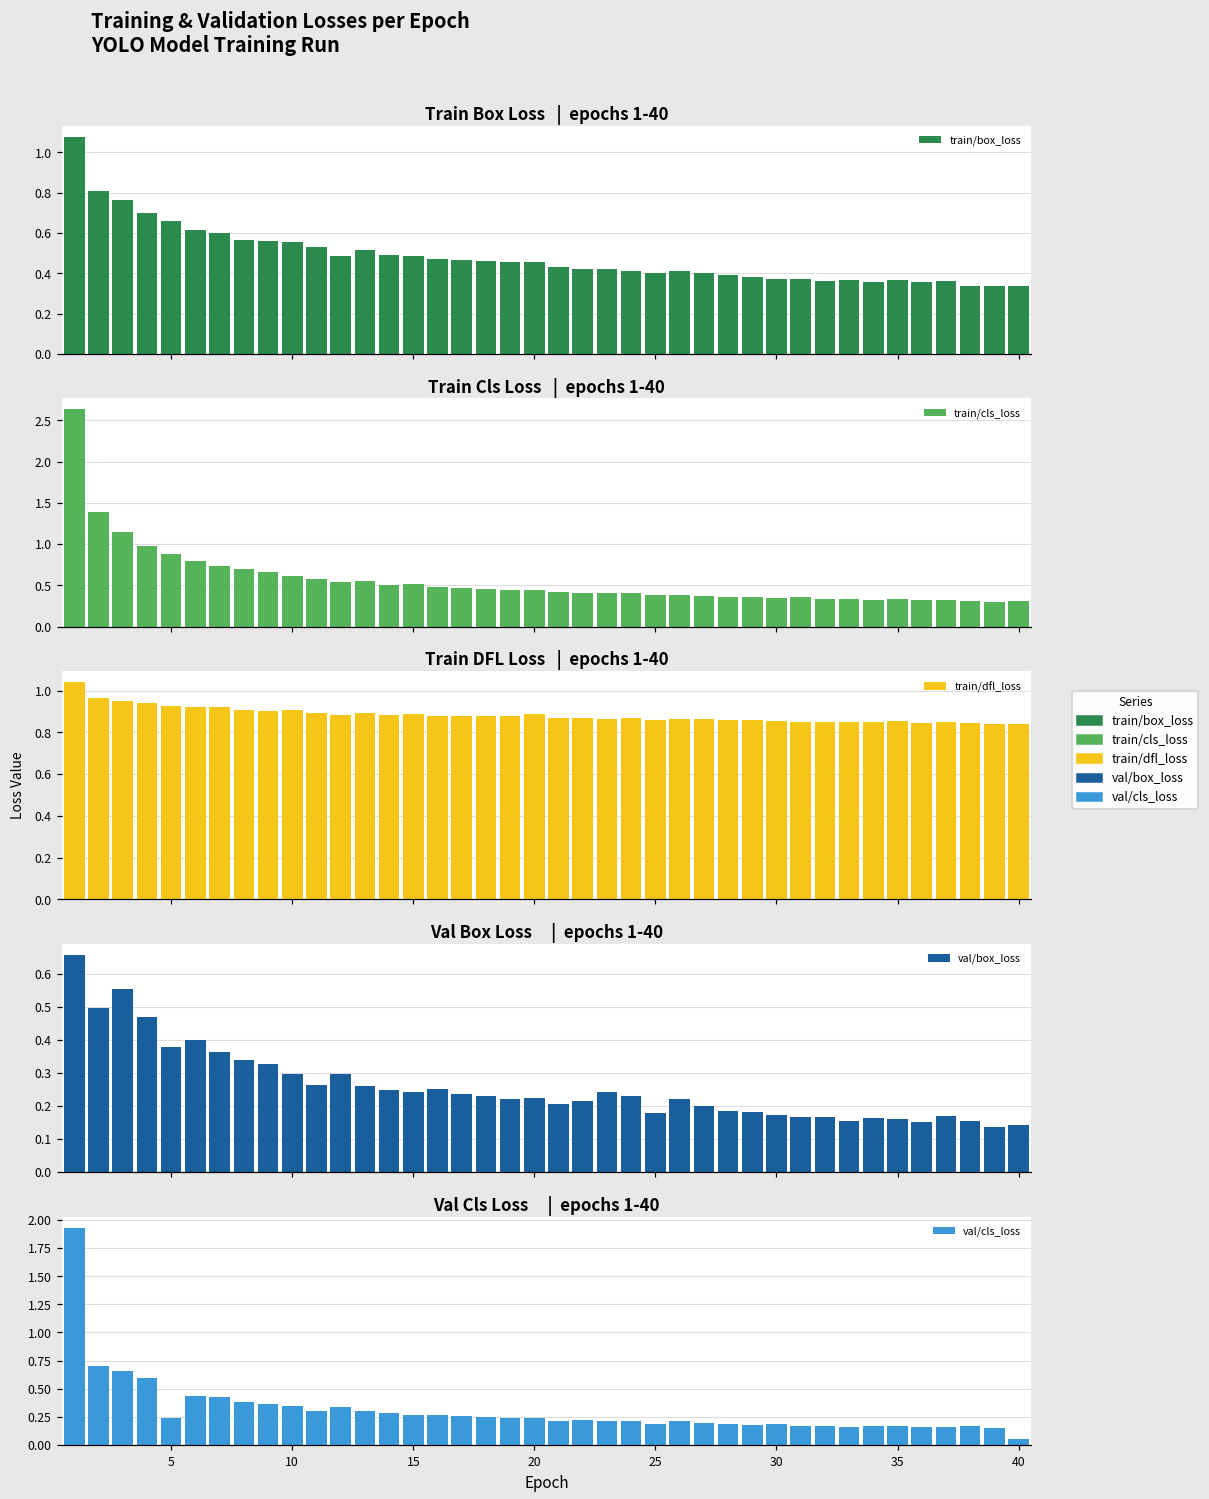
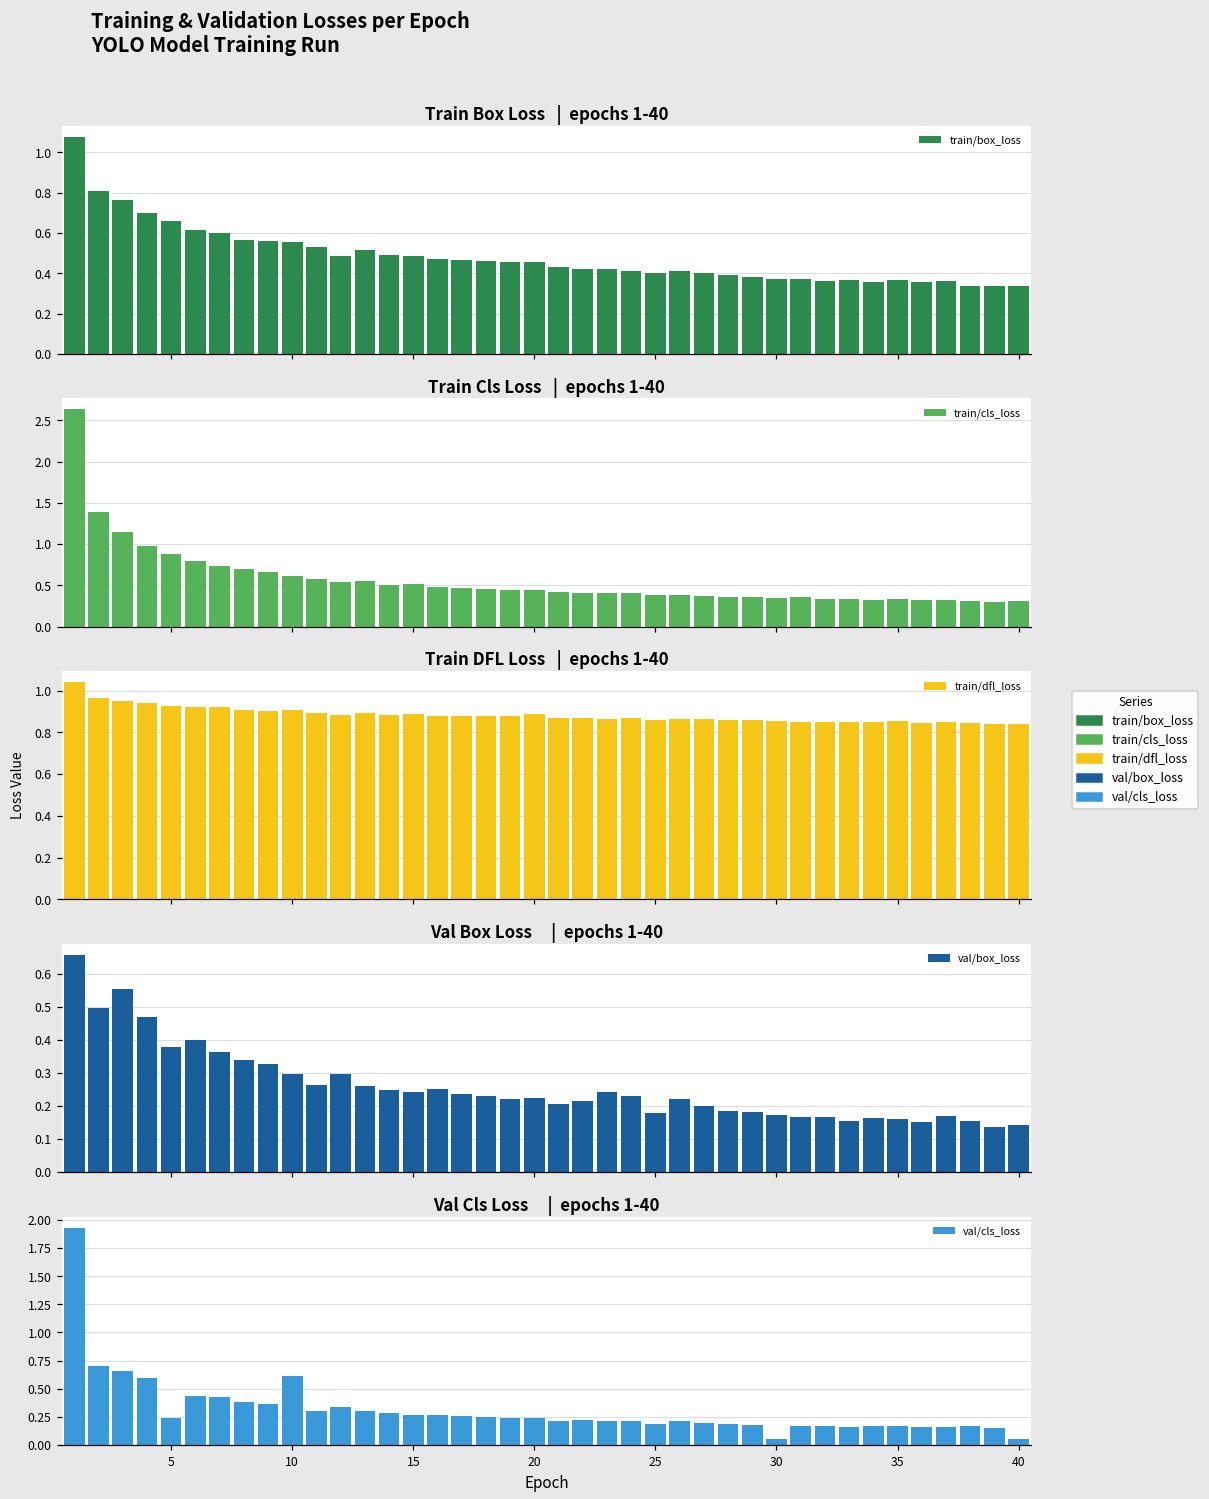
  {
    "Val Cls Loss | epochs 1-40": {
      "5": 0.24,
-     "10": 0.34,
+     "10": 0.61,
      "15": 0.27,
      "20": 0.24,
      "25": 0.19,
-     "30": 0.19,
+     "30": 0.05,
      "35": 0.17,
      "40": 0.05
    }
  }
